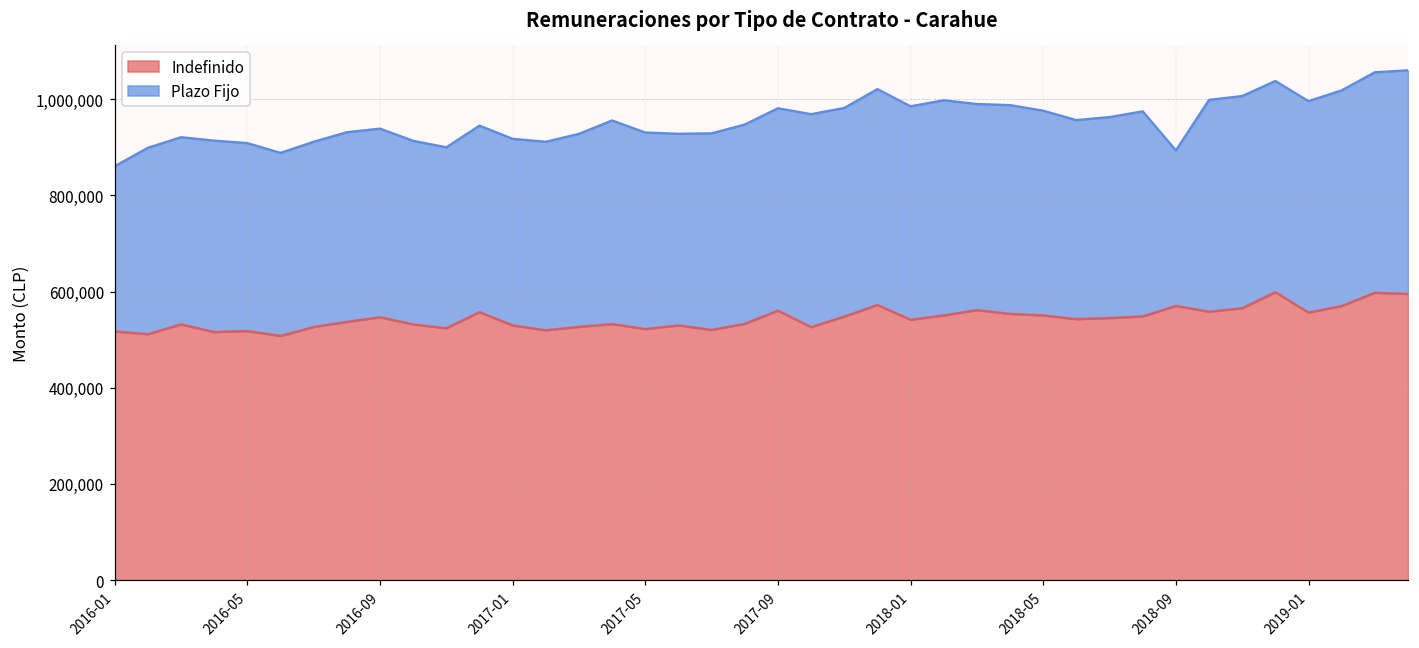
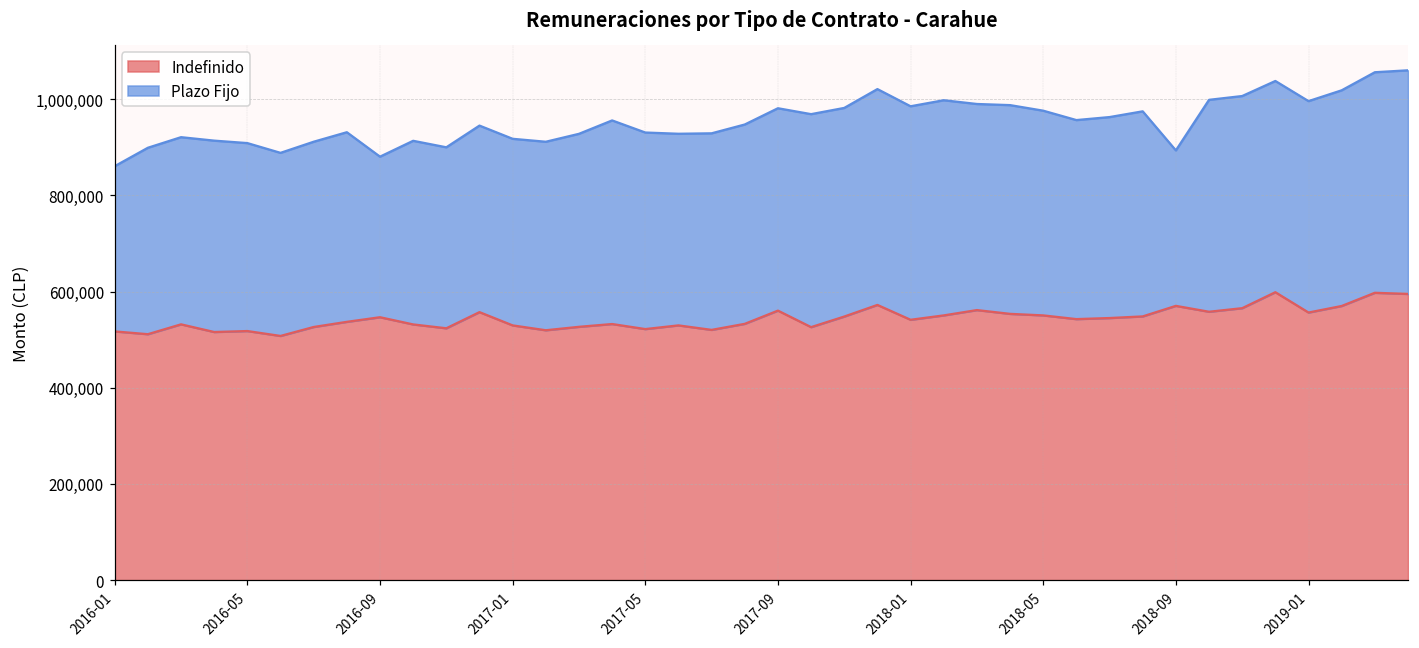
  {
    "Indefinido": {
      "2016-01": "520,000",
      "2016-05": "520,000",
      "2016-09": "550,000",
      "2017-01": "530,000",
      "2017-05": "520,000",
      "2017-09": "560,000",
      "2018-01": "540,000",
      "2018-05": "550,000",
      "2018-09": "570,000",
      "2019-01": "560,000"
    },
    "Plazo Fijo": {
      "2016-01": "340,000",
      "2016-05": "390,000",
-     "2016-09": "390,000",
+     "2016-09": "330,000",
      "2017-01": "390,000",
      "2017-05": "410,000",
      "2017-09": "420,000",
      "2018-01": "440,000",
      "2018-05": "430,000",
      "2018-09": "320,000",
      "2019-01": "440,000"
    }
  }
